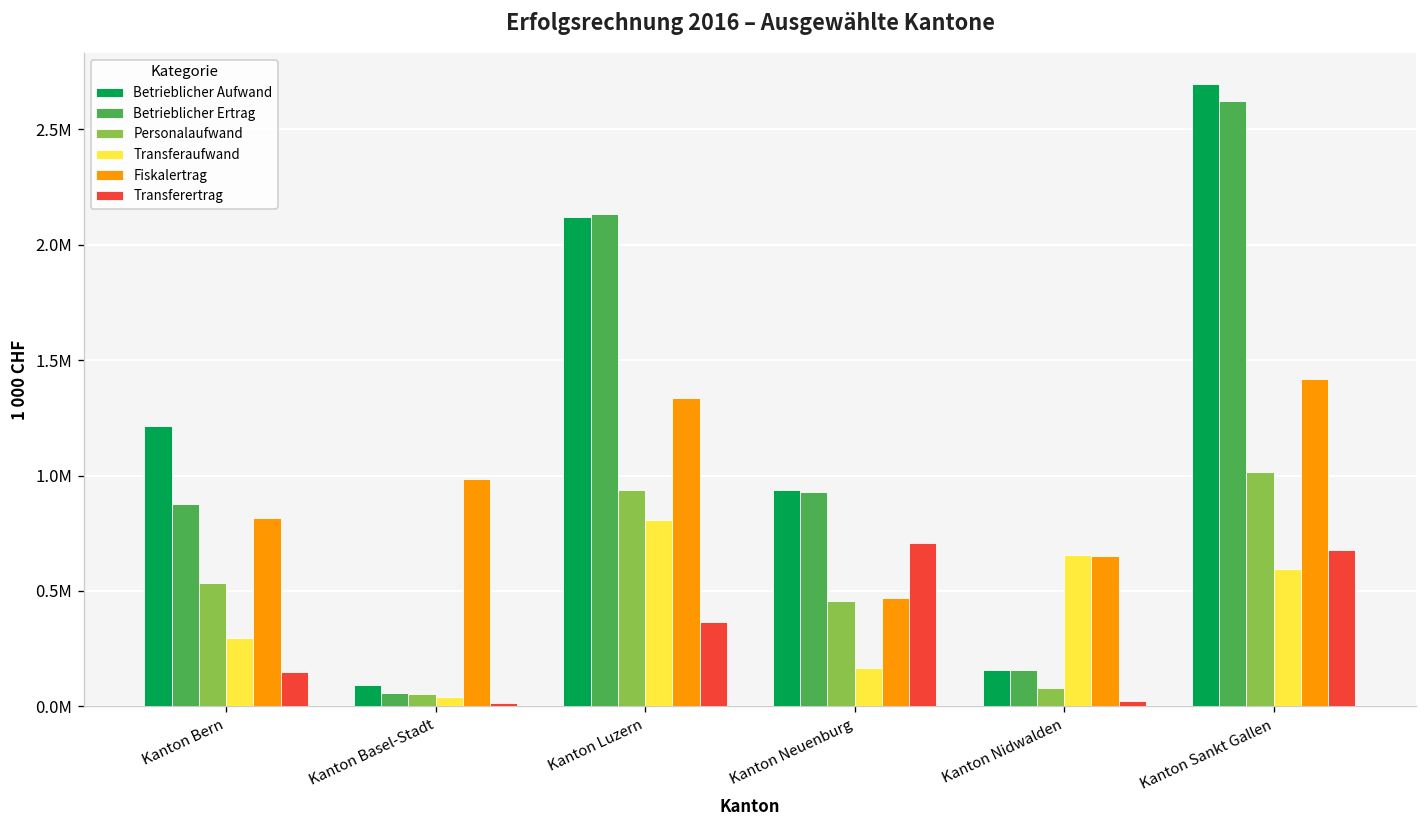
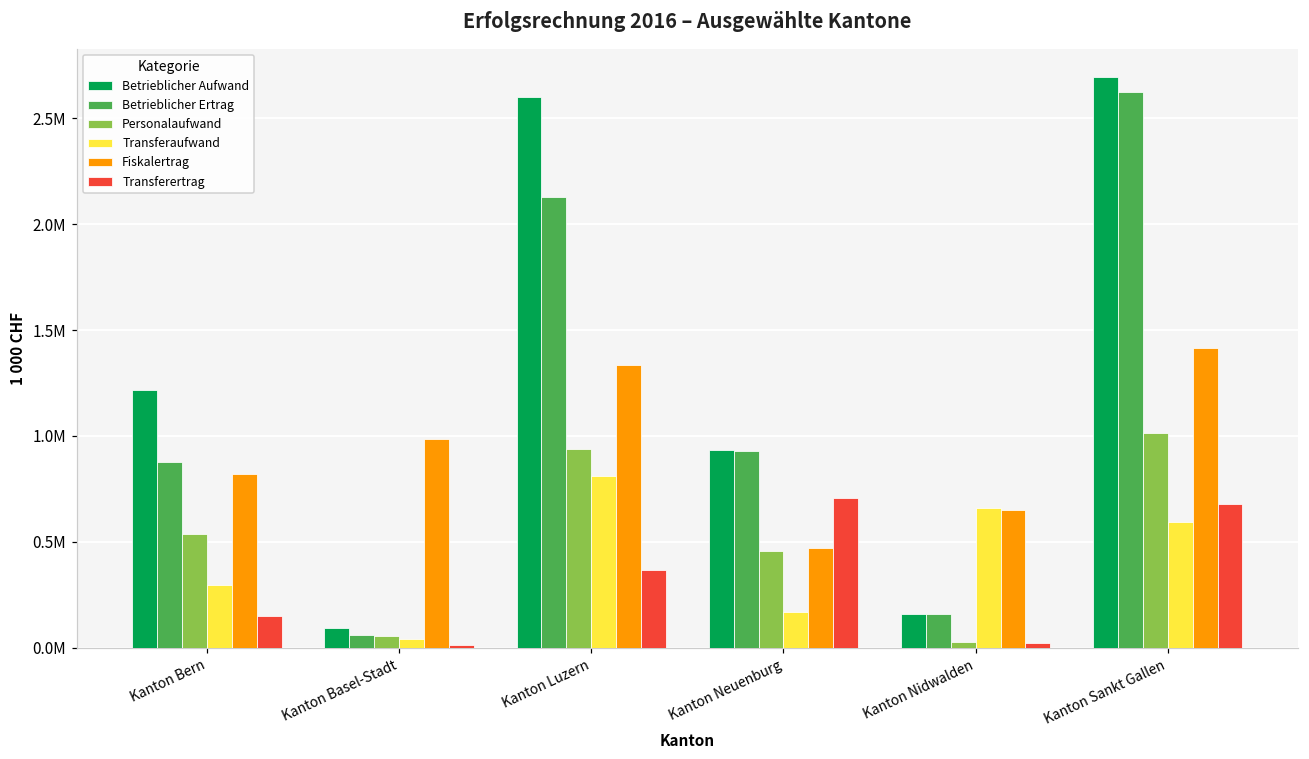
  {
    "Betrieblicher Aufwand": {
      "Kanton Bern": 1220000,
      "Kanton Basel-Stadt": 90000,
-     "Kanton Luzern": 2120000,
+     "Kanton Luzern": 2600000,
      "Kanton Neuenburg": 940000,
      "Kanton Nidwalden": 160000,
      "Kanton Sankt Gallen": 2690000
    },
    "Betrieblicher Ertrag": {
      "Kanton Bern": 880000,
      "Kanton Basel-Stadt": 60000,
      "Kanton Luzern": 2130000,
      "Kanton Neuenburg": 930000,
      "Kanton Nidwalden": 160000,
      "Kanton Sankt Gallen": 2620000
    },
    "Personalaufwand": {
      "Kanton Bern": 540000,
      "Kanton Basel-Stadt": 60000,
      "Kanton Luzern": 940000,
      "Kanton Neuenburg": 460000,
-     "Kanton Nidwalden": 80000,
+     "Kanton Nidwalden": 30000,
      "Kanton Sankt Gallen": 1010000
    },
    "Transferaufwand": {
      "Kanton Bern": 300000,
      "Kanton Basel-Stadt": 40000,
      "Kanton Luzern": 810000,
      "Kanton Neuenburg": 170000,
      "Kanton Nidwalden": 660000,
      "Kanton Sankt Gallen": 590000
    },
    "Fiskalertrag": {
      "Kanton Bern": 820000,
      "Kanton Basel-Stadt": 980000,
      "Kanton Luzern": 1330000,
      "Kanton Neuenburg": 470000,
      "Kanton Nidwalden": 650000,
      "Kanton Sankt Gallen": 1420000
    },
    "Transferertrag": {
      "Kanton Bern": 150000,
      "Kanton Basel-Stadt": 10000,
      "Kanton Luzern": 370000,
      "Kanton Neuenburg": 710000,
      "Kanton Nidwalden": 20000,
      "Kanton Sankt Gallen": 680000
    }
  }
